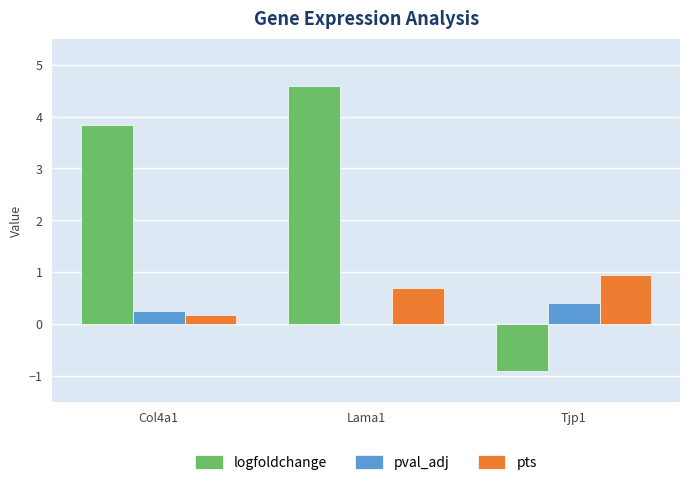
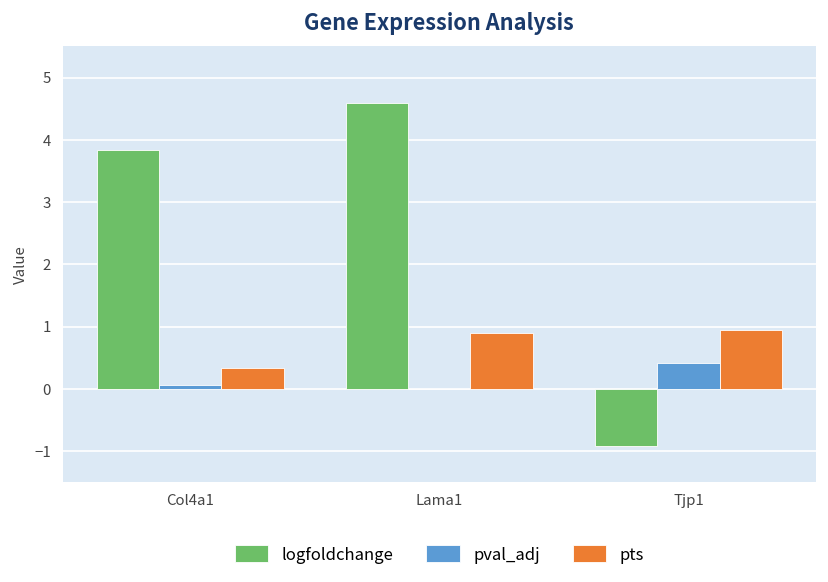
  {
    "logfoldchange": {
      "Col4a1": 3.8,
      "Lama1": 4.6,
      "Tjp1": -0.9
    },
    "pval_adj": {
-     "Col4a1": 0.3,
+     "Col4a1": 0.1,
      "Tjp1": 0.4
    },
    "pts": {
-     "Col4a1": 0.2,
-     "Lama1": 0.7,
+     "Col4a1": 0.3,
+     "Lama1": 0.9,
      "Tjp1": 0.9
    }
  }
